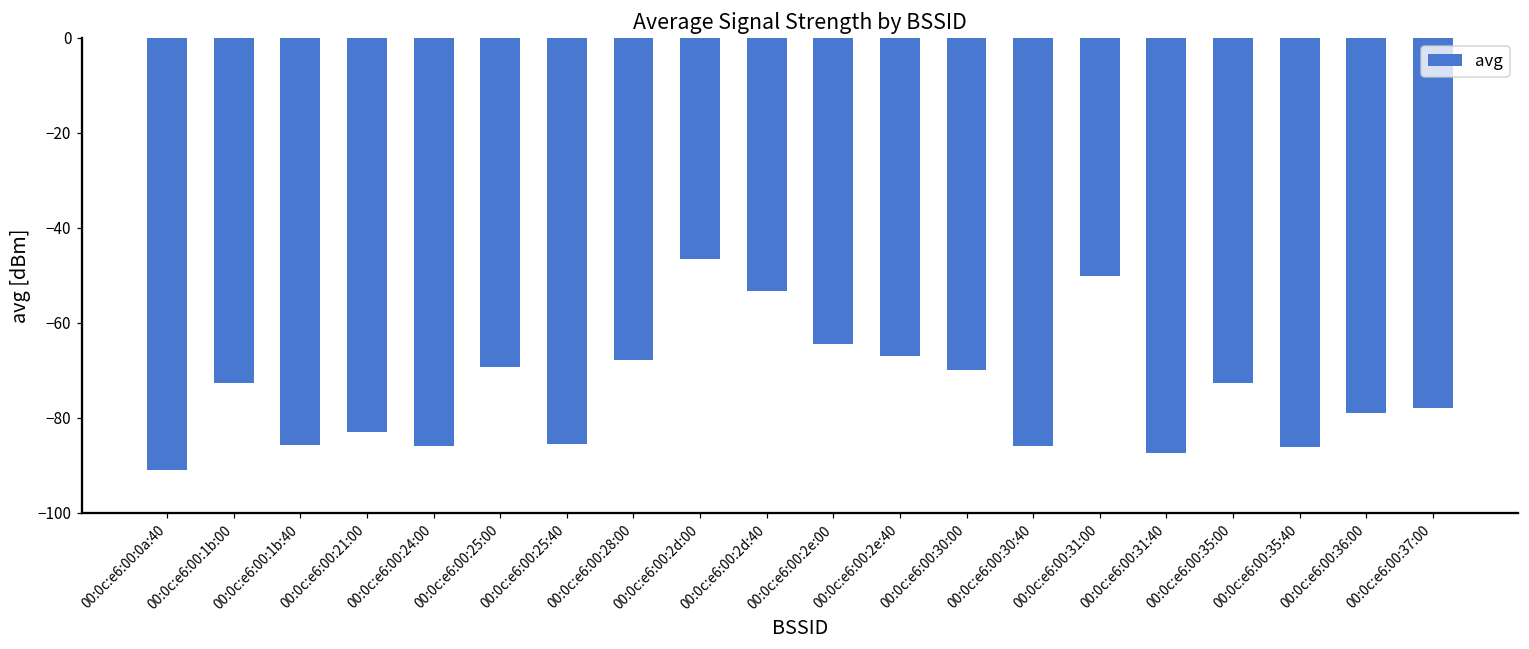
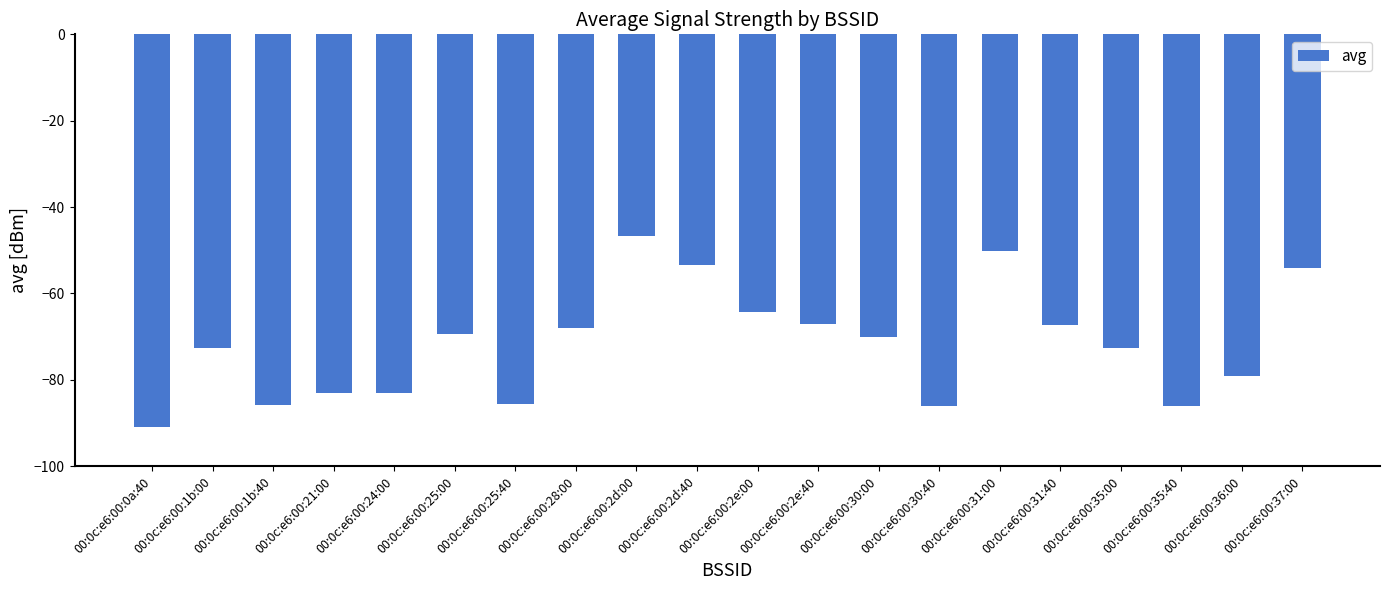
  {
    "00:0c:e6:00:0a:40": -91,
    "00:0c:e6:00:1b:00": -73,
    "00:0c:e6:00:1b:40": -86,
    "00:0c:e6:00:21:00": -83,
-   "00:0c:e6:00:24:00": -86,
+   "00:0c:e6:00:24:00": -83,
    "00:0c:e6:00:25:00": -69,
    "00:0c:e6:00:25:40": -86,
    "00:0c:e6:00:28:00": -68,
    "00:0c:e6:00:2d:00": -47,
    "00:0c:e6:00:2d:40": -53,
    "00:0c:e6:00:2e:00": -64,
    "00:0c:e6:00:2e:40": -67,
    "00:0c:e6:00:30:00": -70,
    "00:0c:e6:00:30:40": -86,
    "00:0c:e6:00:31:00": -50,
-   "00:0c:e6:00:31:40": -88,
+   "00:0c:e6:00:31:40": -67,
    "00:0c:e6:00:35:00": -73,
    "00:0c:e6:00:35:40": -86,
    "00:0c:e6:00:36:00": -79,
-   "00:0c:e6:00:37:00": -78
+   "00:0c:e6:00:37:00": -54
  }
